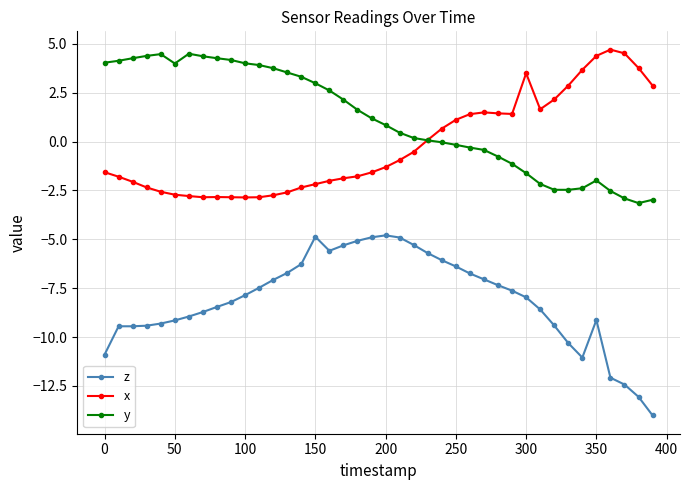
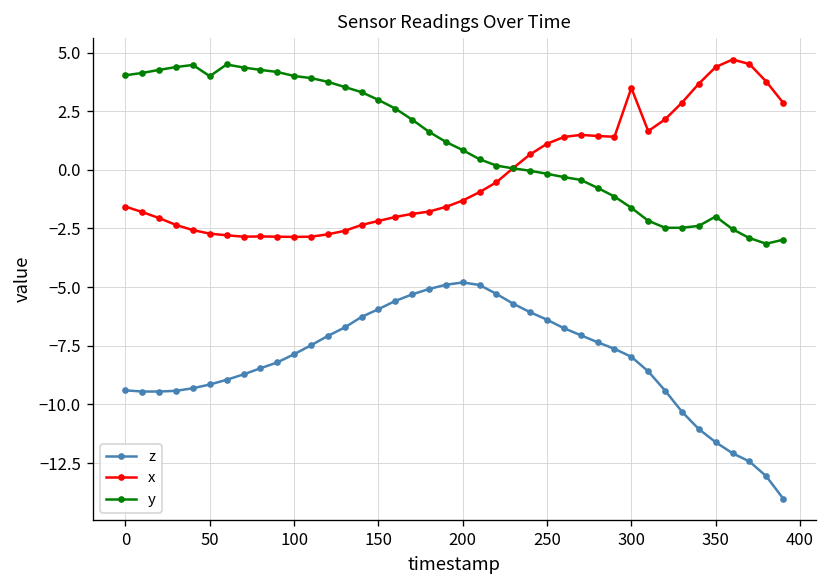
  {
    "z": {
-     "0": -10.9,
+     "0": -9.4,
      "50": -9.2,
      "100": -7.9,
-     "150": -4.9,
+     "150": -5.9,
      "200": -4.8,
      "250": -6.4,
      "300": -8.0,
-     "350": -9.1
+     "350": -11.6
    },
    "x": {
      "0": -1.6,
      "50": -2.7,
      "100": -2.9,
      "150": -2.2,
      "200": -1.3,
      "250": 1.1,
      "300": 3.5,
      "350": 4.4
    },
    "y": {
      "0": 4.0,
      "50": 4.0,
      "100": 4.0,
      "150": 3.0,
      "200": 0.8,
      "250": -0.2,
      "300": -1.6,
      "350": -2.0
    }
  }
